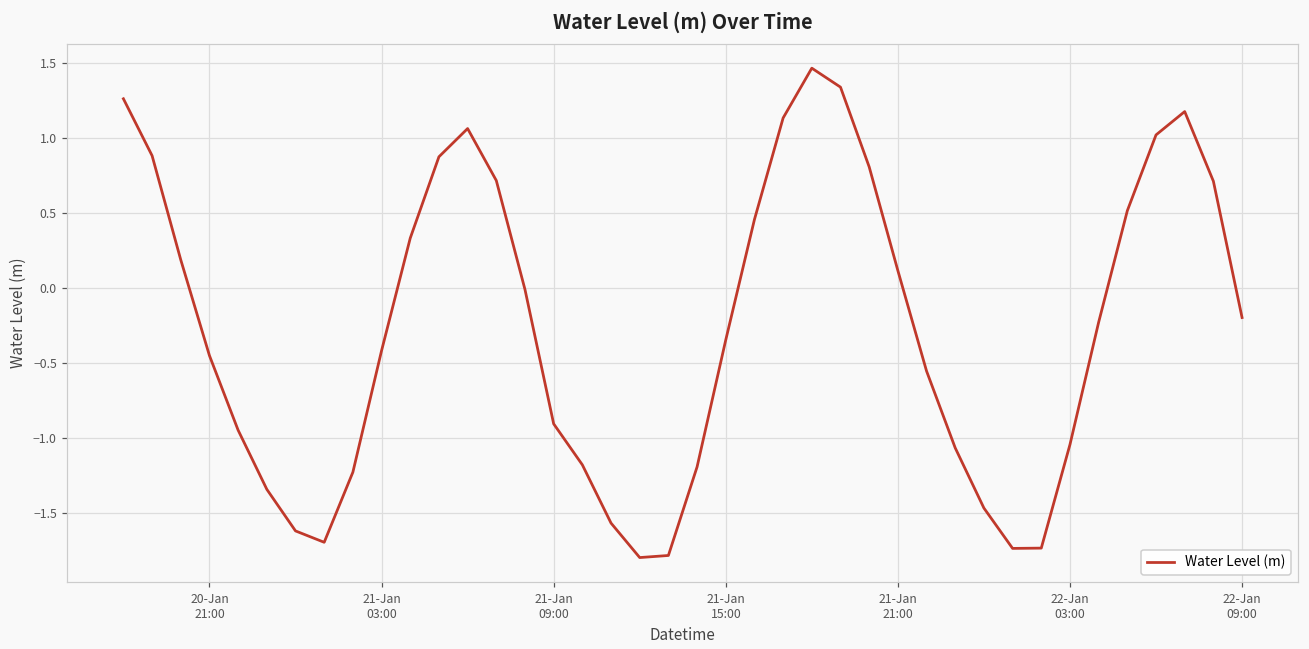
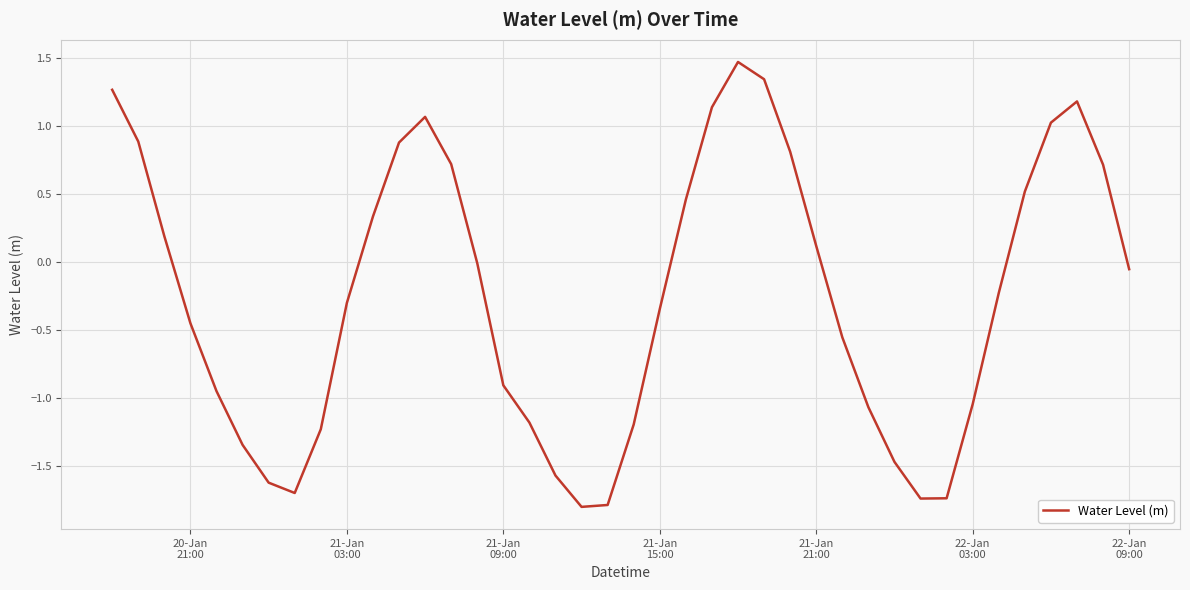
  {
    "20-Jan 21:00": -0.45,
-   "21-Jan 03:00": -0.42,
+   "21-Jan 03:00": -0.30,
    "21-Jan 09:00": -0.90,
    "21-Jan 15:00": -0.34,
    "21-Jan 21:00": 0.12,
    "22-Jan 03:00": -1.04,
-   "22-Jan 09:00": -0.20
+   "22-Jan 09:00": -0.05
  }
